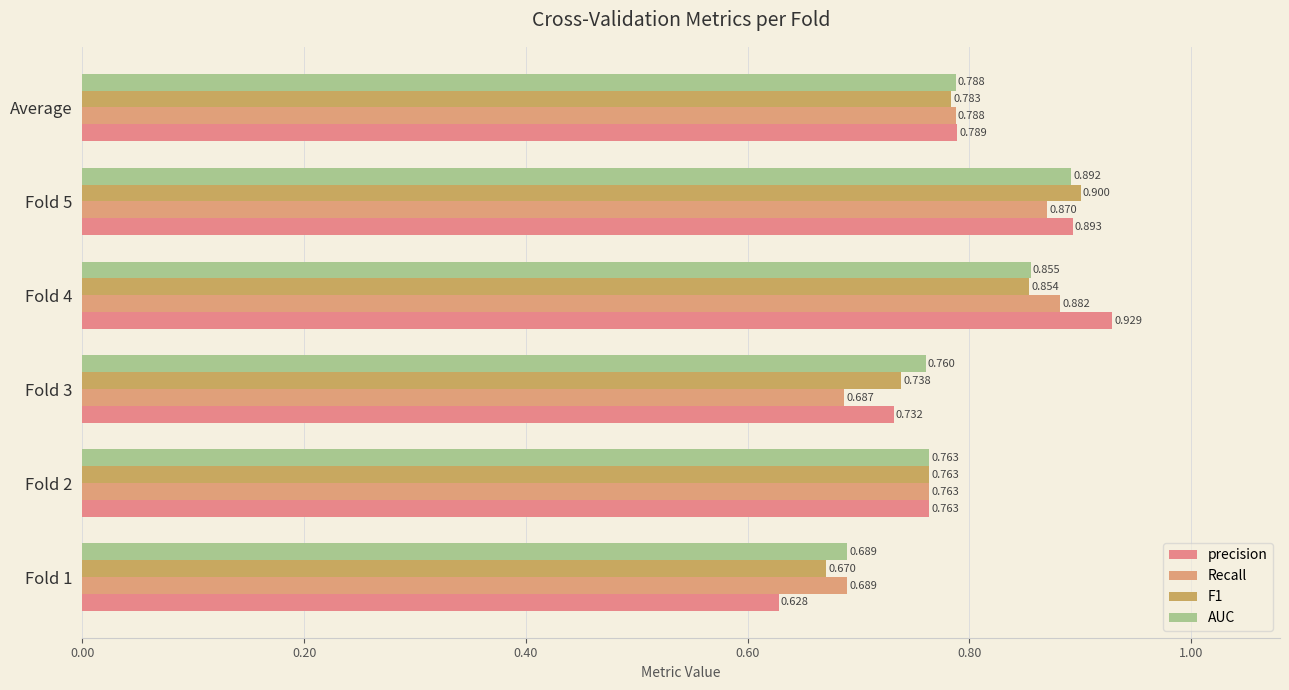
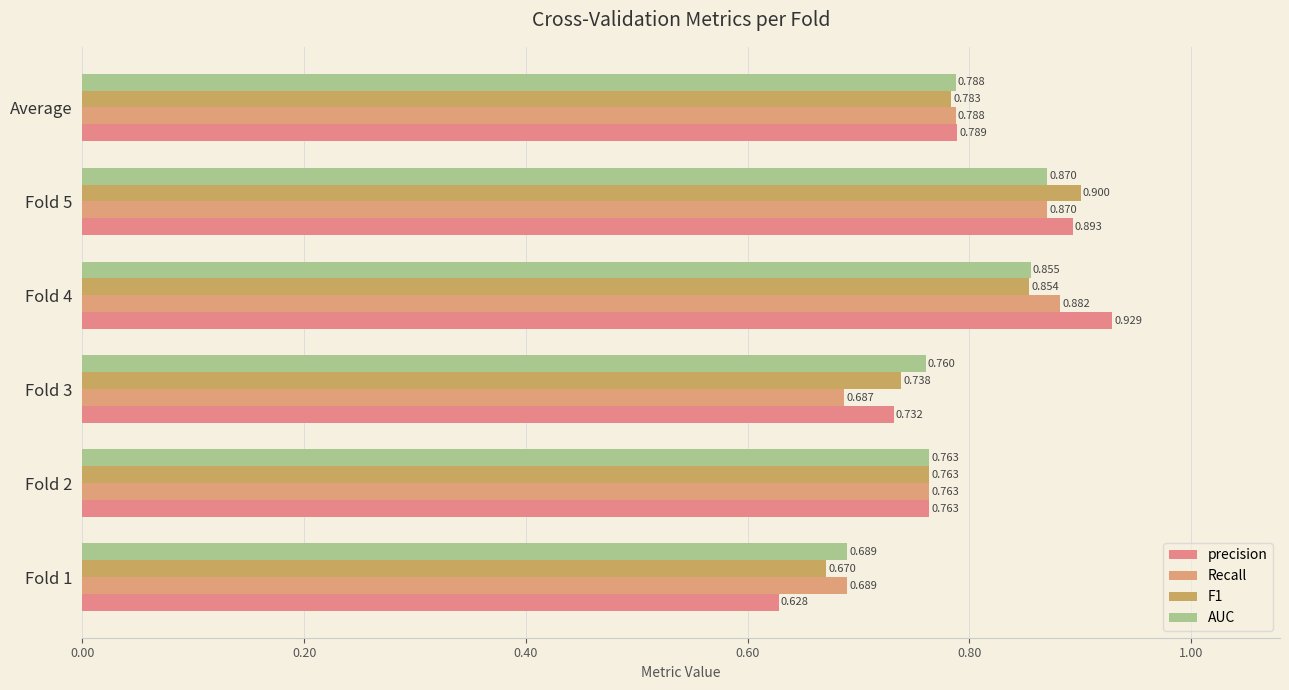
  {
    "AUC": {
      "Average": 0.788,
-     "Fold 5": 0.892,
+     "Fold 5": 0.870,
      "Fold 4": 0.855,
      "Fold 3": 0.760,
      "Fold 2": 0.763,
      "Fold 1": 0.689
    }
  }
